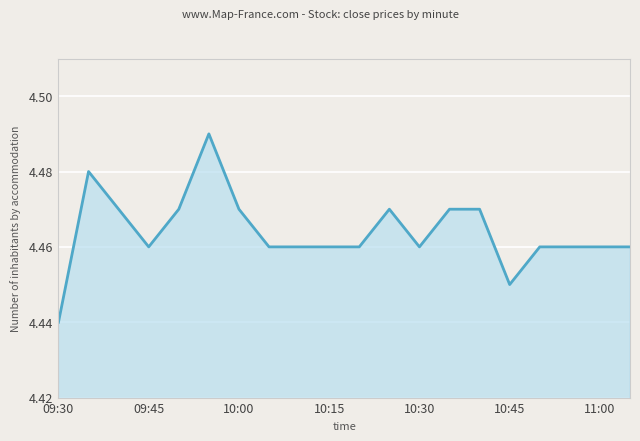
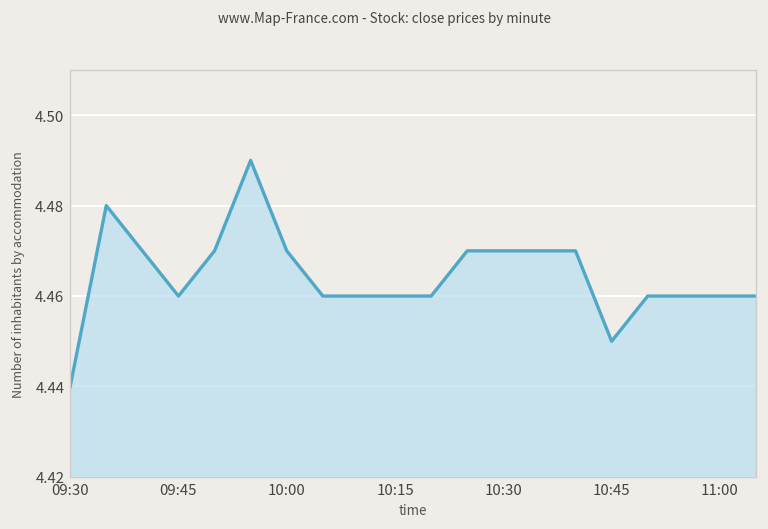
  {
    "09:30": 4.44,
    "09:45": 4.46,
    "10:00": 4.47,
    "10:15": 4.46,
-   "10:30": 4.46,
+   "10:30": 4.47,
    "10:45": 4.45,
    "11:00": 4.46
  }
